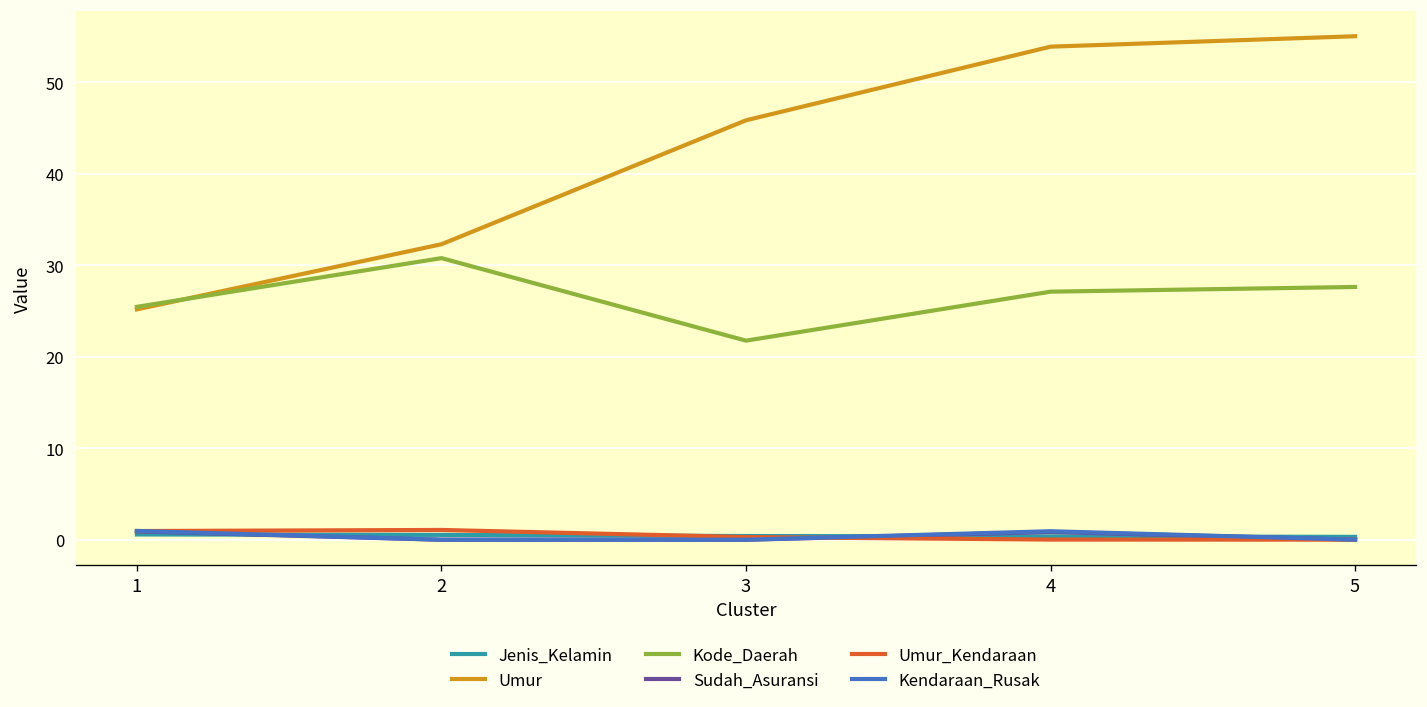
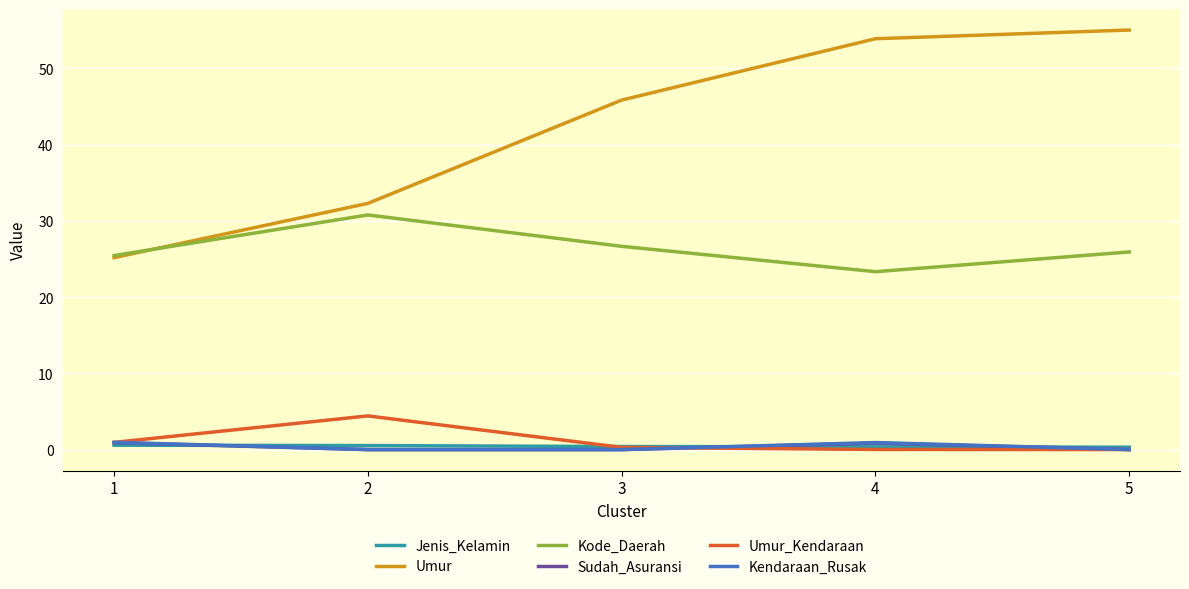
  {
    "Umur": {
      "2": 32,
      "3": 46,
      "4": 54,
      "5": 55
    },
    "Kode_Daerah": {
      "2": 31,
-     "3": 22,
-     "4": 27,
-     "5": 28
+     "3": 27,
+     "4": 23,
+     "5": 26
    },
    "Umur_Kendaraan": {
-     "2": 1,
+     "2": 4,
      "4": 0
    }
  }
